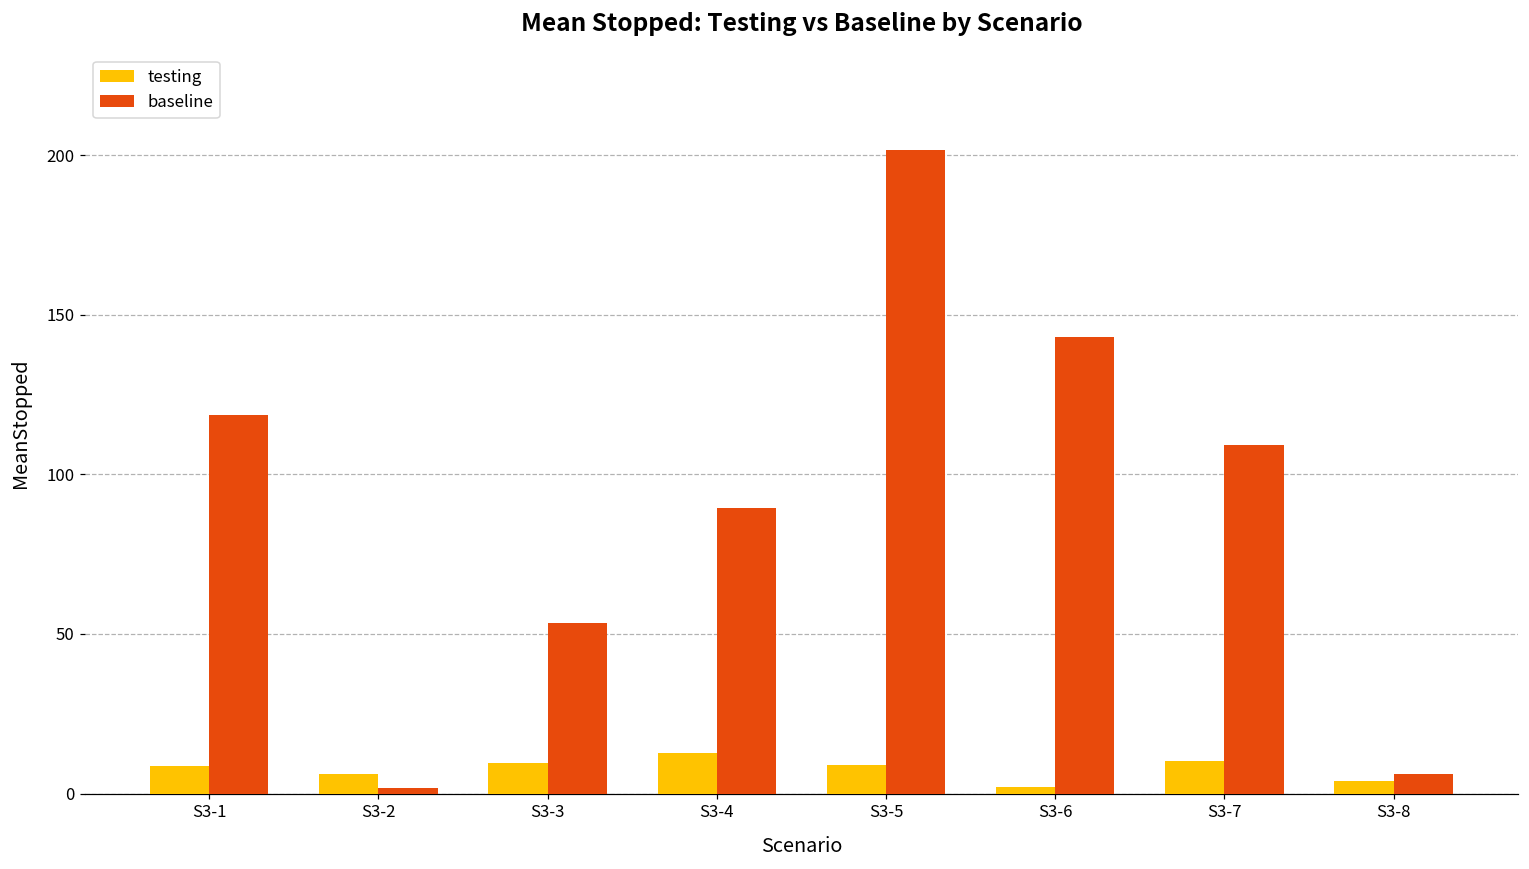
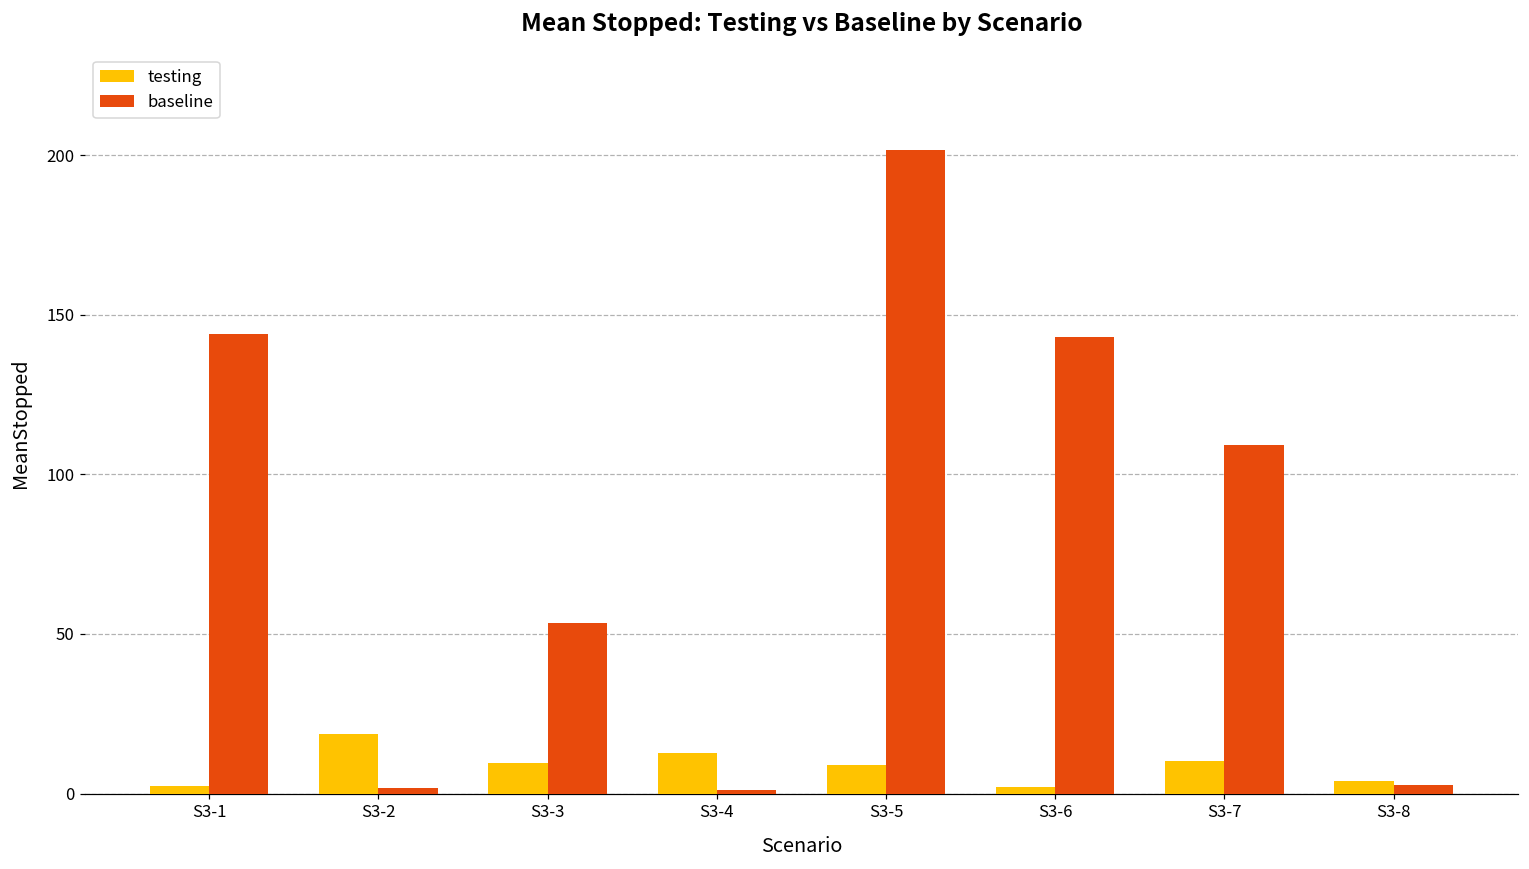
  {
    "testing": {
-     "S3-1": 9,
-     "S3-2": 6,
+     "S3-1": 2,
+     "S3-2": 19,
      "S3-3": 10,
      "S3-4": 13,
      "S3-5": 9,
      "S3-6": 2,
      "S3-7": 10,
      "S3-8": 4
    },
    "baseline": {
-     "S3-1": 119,
+     "S3-1": 144,
      "S3-2": 2,
      "S3-3": 53,
-     "S3-4": 89,
+     "S3-4": 1,
      "S3-5": 202,
      "S3-6": 143,
      "S3-7": 109,
-     "S3-8": 6
+     "S3-8": 3
    }
  }
